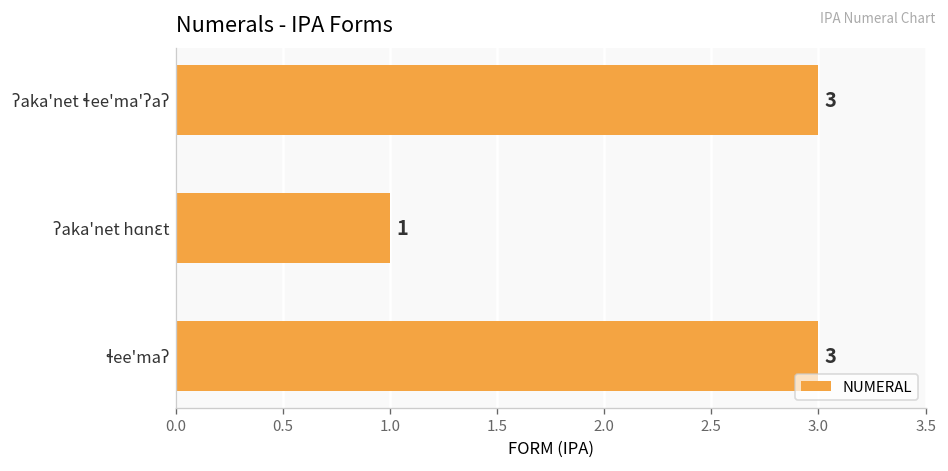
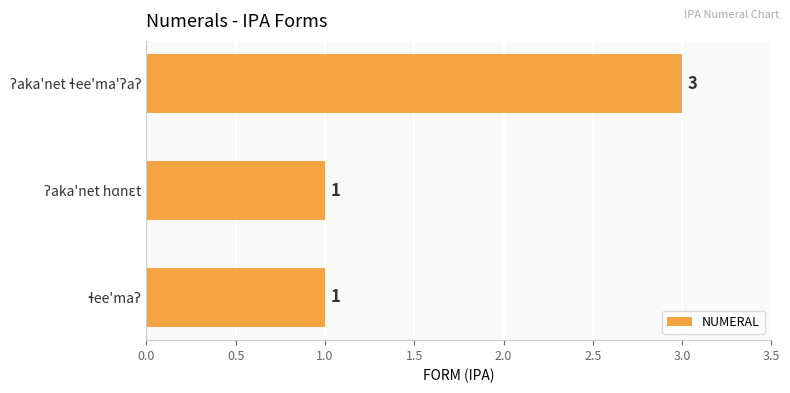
  {
    "ʔaka'net ɬee'ma'ʔaʔ": 3,
    "ʔaka'net hɑnɛt": 1,
-   "ɬee'maʔ": 3
+   "ɬee'maʔ": 1
  }
